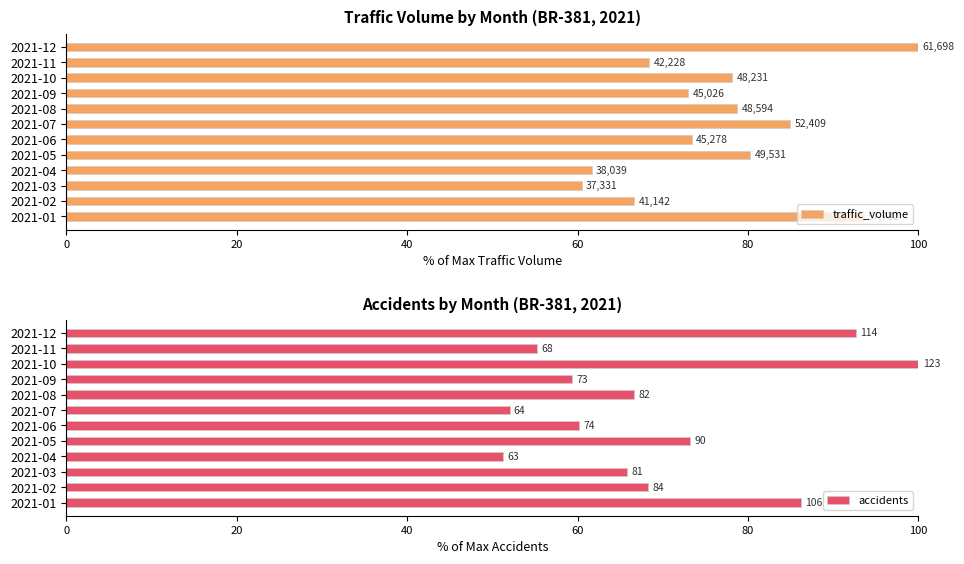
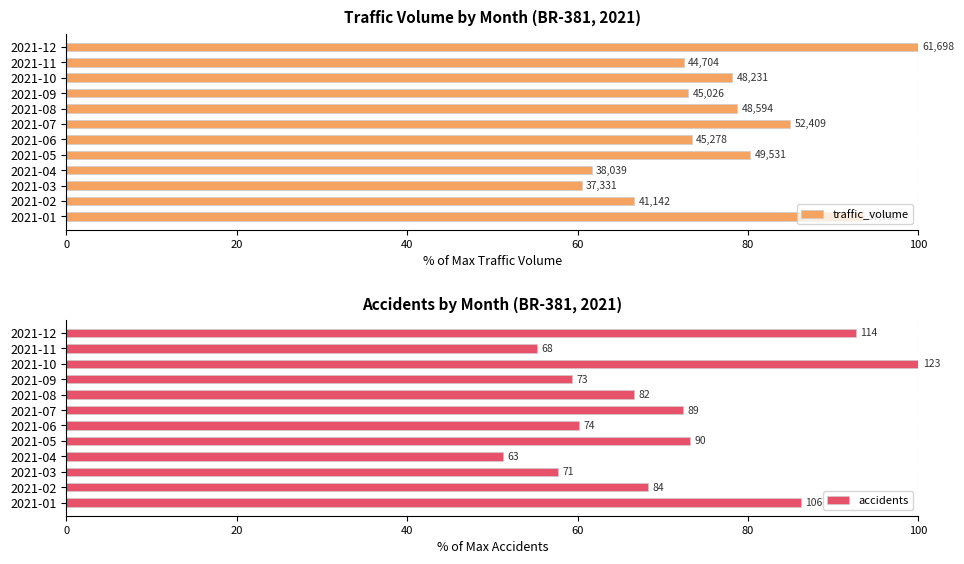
  {
    "Traffic Volume by Month (BR-381, 2021)": {
-     "2021-11": "42,228"
+     "2021-11": "44,704"
    },
    "Accidents by Month (BR-381, 2021)": {
-     "2021-07": "64",
-     "2021-03": "81"
+     "2021-07": "89",
+     "2021-03": "71"
    }
  }
